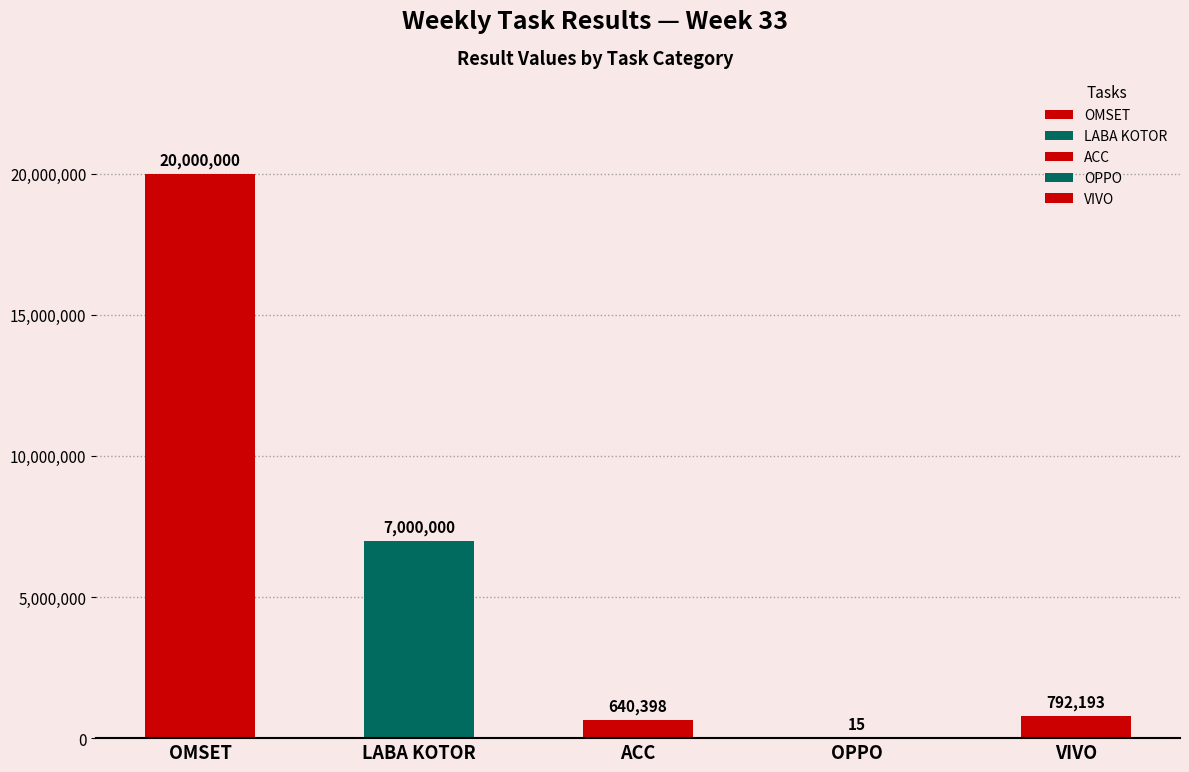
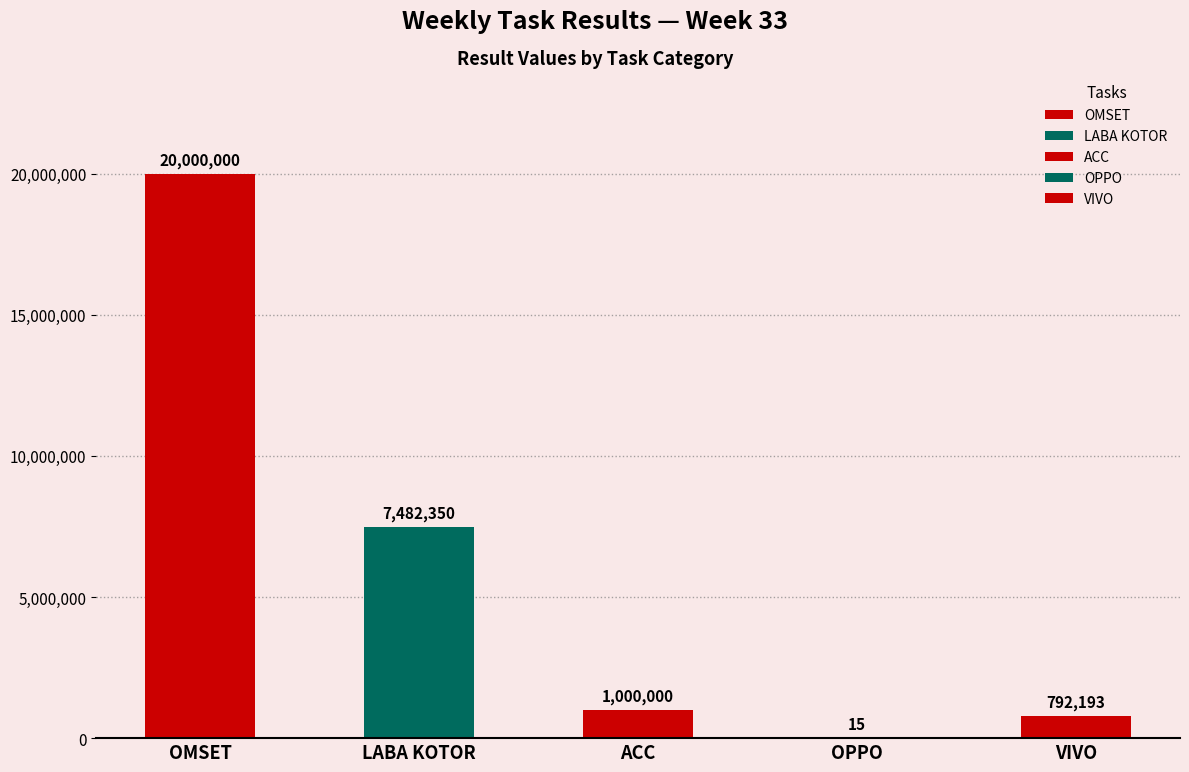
  {
    "OMSET": "20,000,000",
-   "LABA KOTOR": "7,000,000",
-   "ACC": "640,398",
+   "LABA KOTOR": "7,482,350",
+   "ACC": "1,000,000",
    "OPPO": "15",
    "VIVO": "792,193"
  }
